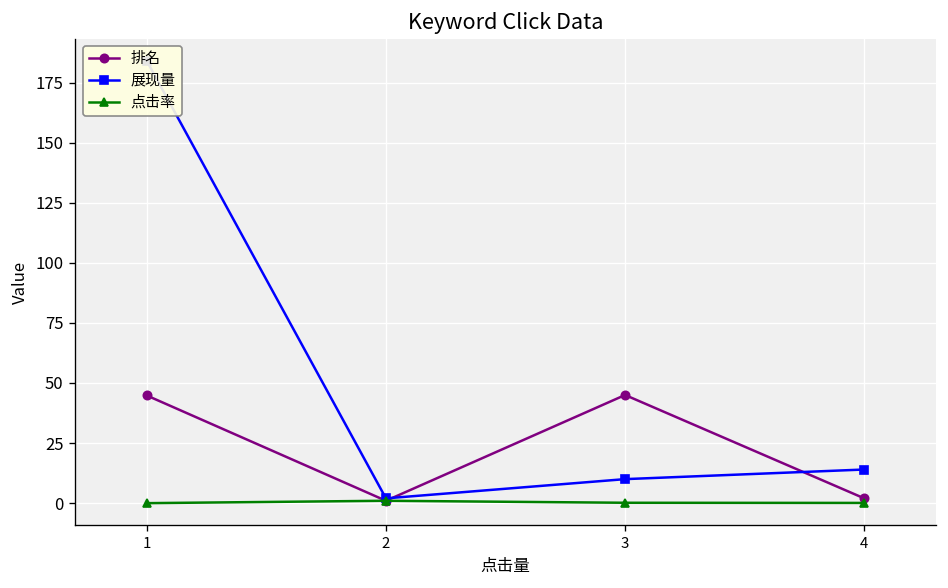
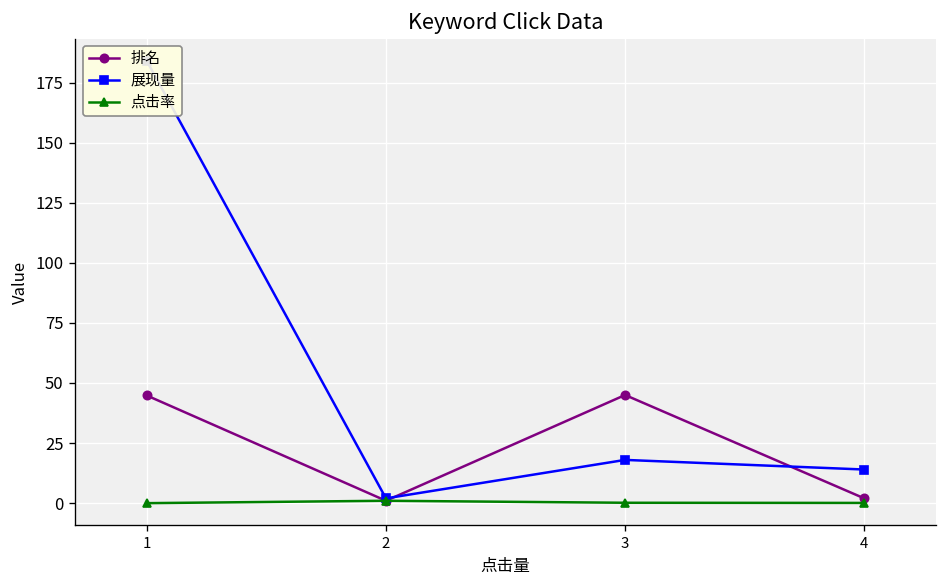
  {
    "排名": {
      "1": 45,
      "3": 45,
      "4": 2
    },
    "展现量": {
-     "3": 10,
+     "3": 18,
      "4": 14
    },
    "点击率": {
      "1": 0,
      "3": 0,
      "4": 0
    }
  }
